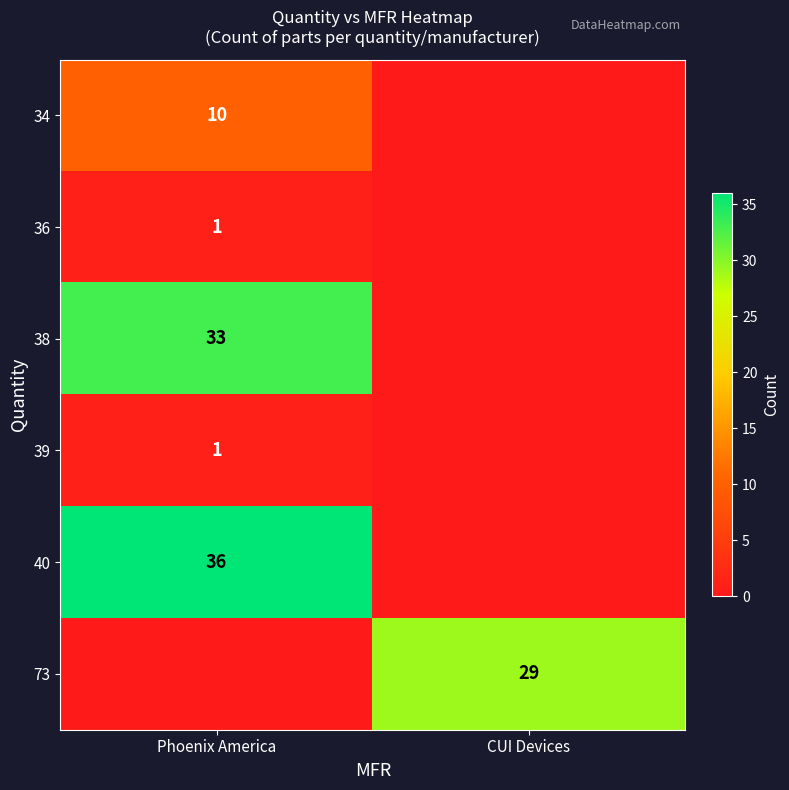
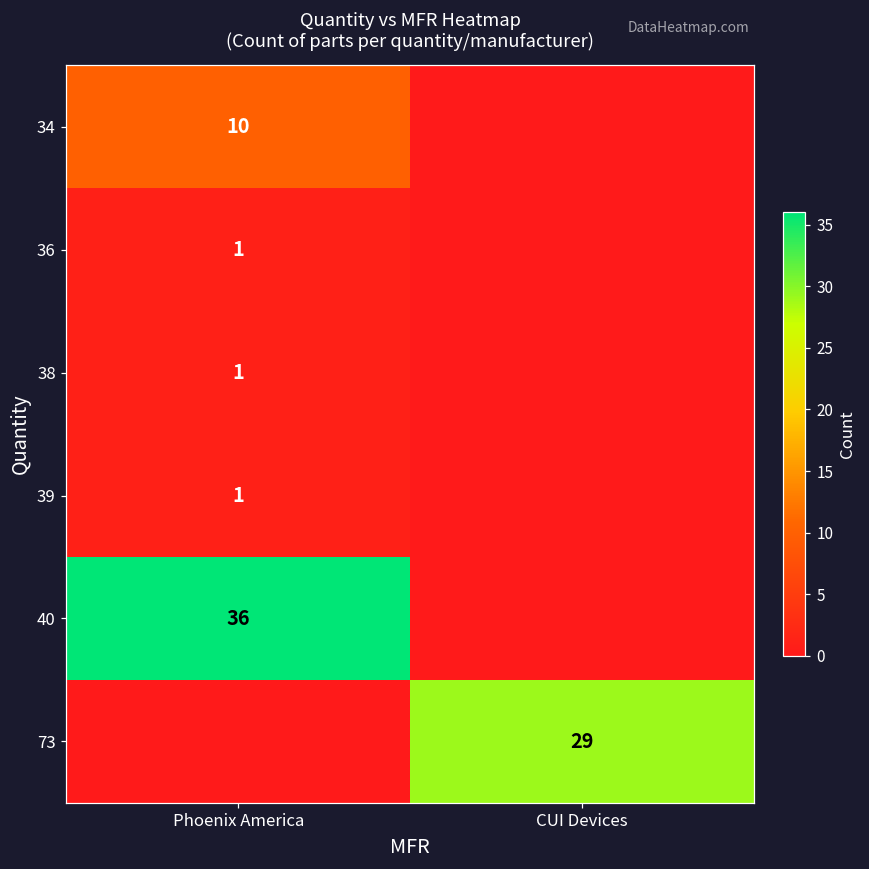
  {
    "34": {
      "Phoenix America": 10
    },
    "36": {
      "Phoenix America": 1
    },
    "38": {
-     "Phoenix America": 33
+     "Phoenix America": 1
    },
    "39": {
      "Phoenix America": 1
    },
    "40": {
      "Phoenix America": 36
    },
    "73": {
      "CUI Devices": 29
    }
  }
